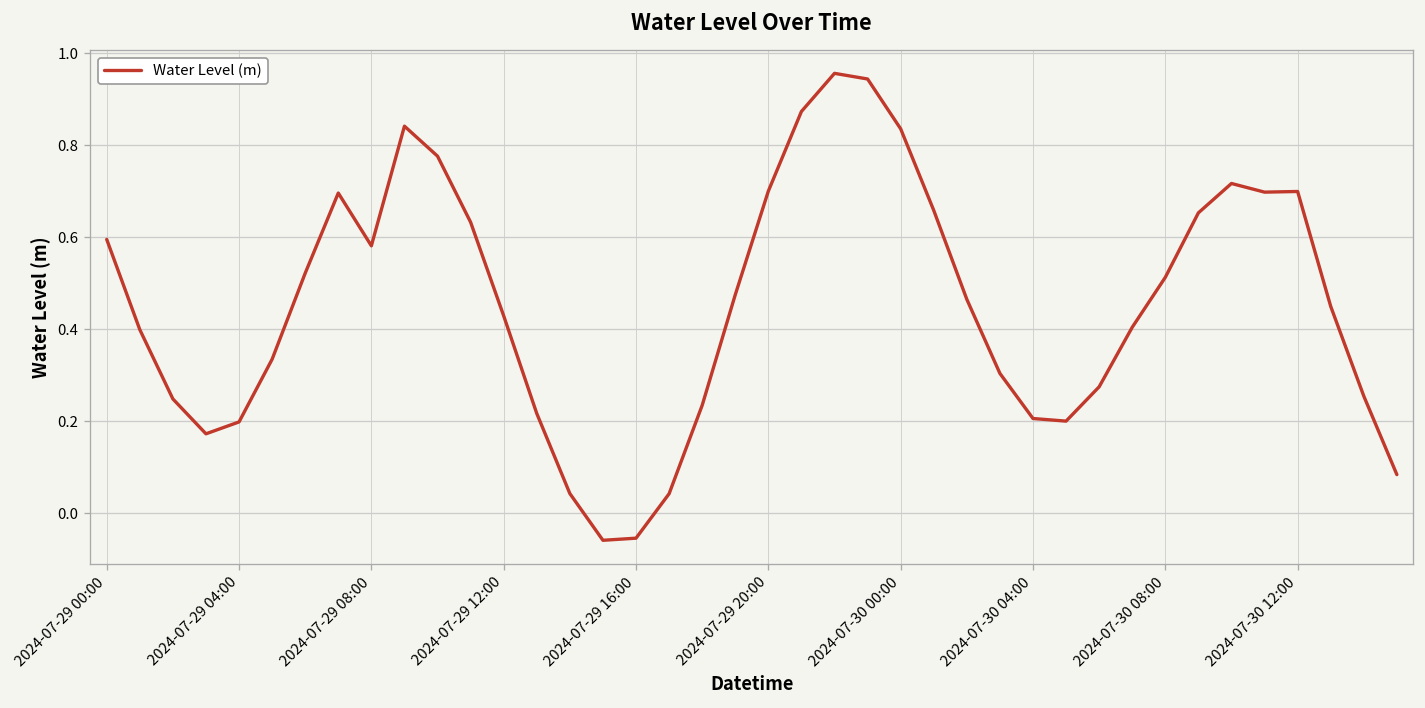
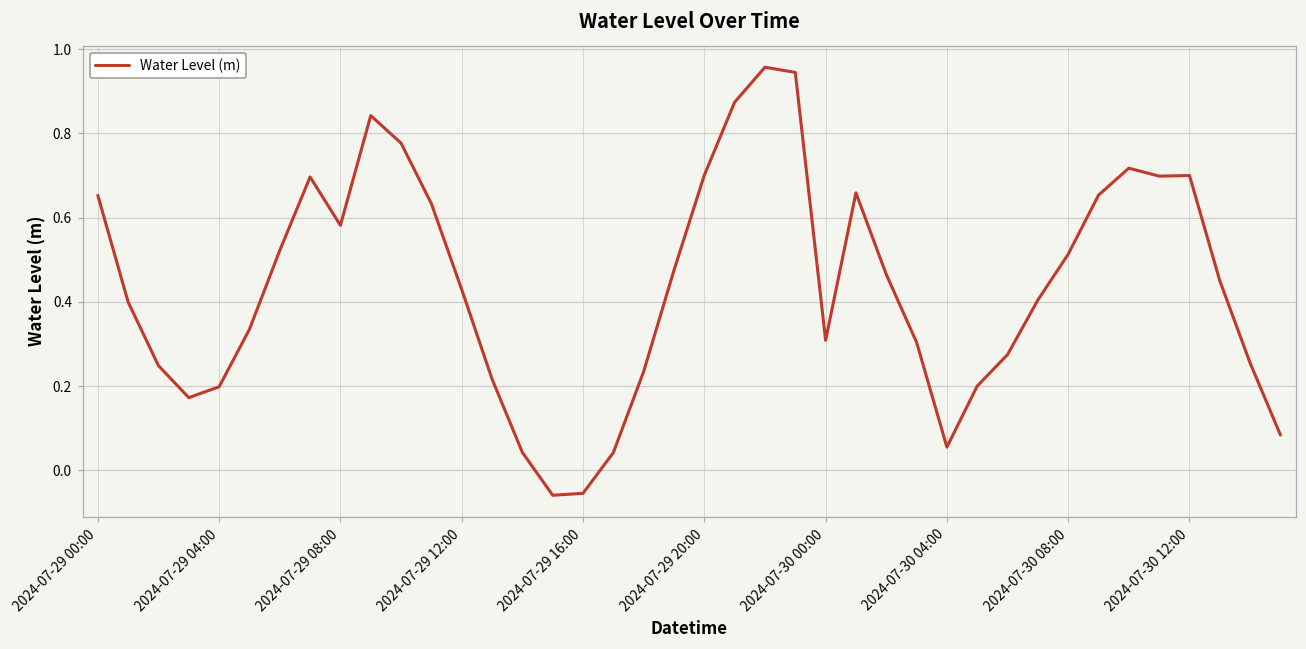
  {
-   "2024-07-29 00:00": 0.60,
+   "2024-07-29 00:00": 0.65,
    "2024-07-29 04:00": 0.20,
    "2024-07-29 08:00": 0.58,
    "2024-07-29 12:00": 0.43,
    "2024-07-29 16:00": -0.05,
    "2024-07-29 20:00": 0.70,
-   "2024-07-30 00:00": 0.84,
-   "2024-07-30 04:00": 0.21,
+   "2024-07-30 00:00": 0.31,
+   "2024-07-30 04:00": 0.06,
    "2024-07-30 08:00": 0.51,
    "2024-07-30 12:00": 0.70
  }
